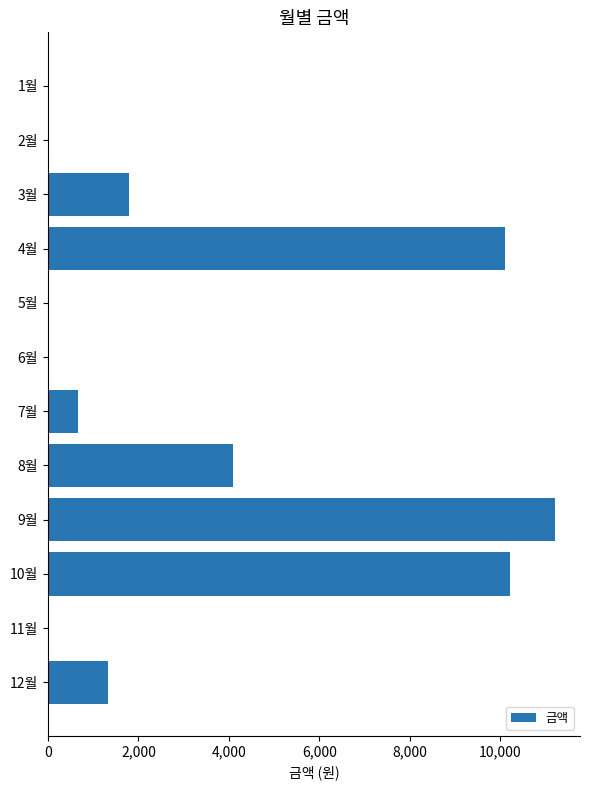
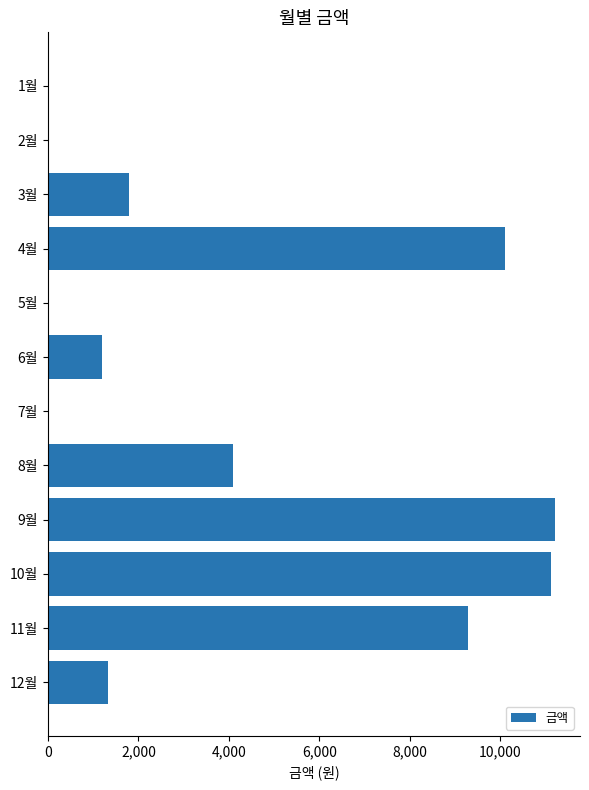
  {
    "1월": "0",
    "2월": "0",
    "3월": "1,800",
    "4월": "10,100",
    "5월": "0",
-   "6월": "0",
-   "7월": "700",
+   "6월": "1,200",
+   "7월": "0",
    "8월": "4,100",
    "9월": "11,200",
-   "10월": "10,200",
-   "11월": "0",
+   "10월": "11,100",
+   "11월": "9,300",
    "12월": "1,300"
  }
